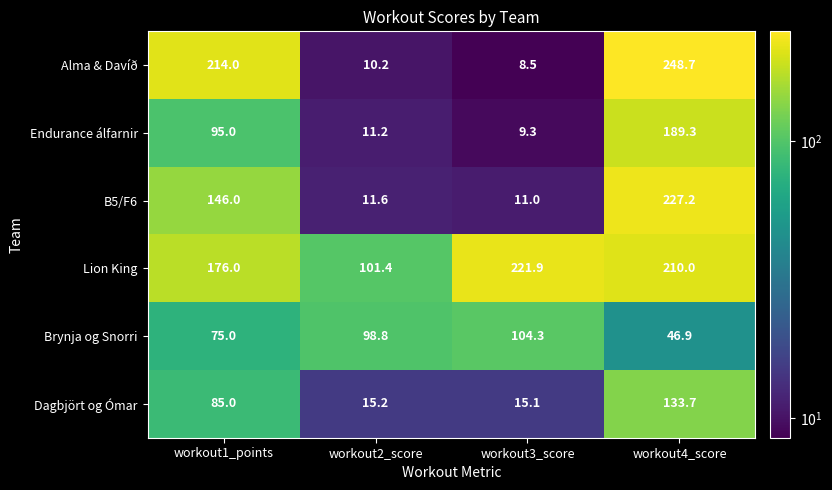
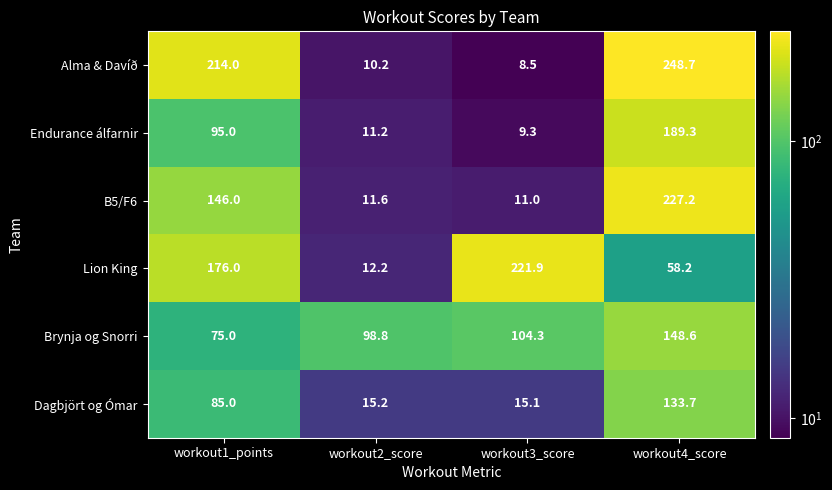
  {
    "Alma & Davíð": {
      "workout1_points": 214.0,
      "workout2_score": 10.2,
      "workout3_score": 8.5,
      "workout4_score": 248.7
    },
    "Endurance álfarnir": {
      "workout1_points": 95.0,
      "workout2_score": 11.2,
      "workout3_score": 9.3,
      "workout4_score": 189.3
    },
    "B5/F6": {
      "workout1_points": 146.0,
      "workout2_score": 11.6,
      "workout3_score": 11.0,
      "workout4_score": 227.2
    },
    "Lion King": {
      "workout1_points": 176.0,
-     "workout2_score": 101.4,
+     "workout2_score": 12.2,
      "workout3_score": 221.9,
-     "workout4_score": 210.0
+     "workout4_score": 58.2
    },
    "Brynja og Snorri": {
      "workout1_points": 75.0,
      "workout2_score": 98.8,
      "workout3_score": 104.3,
-     "workout4_score": 46.9
+     "workout4_score": 148.6
    },
    "Dagbjört og Ómar": {
      "workout1_points": 85.0,
      "workout2_score": 15.2,
      "workout3_score": 15.1,
      "workout4_score": 133.7
    }
  }
